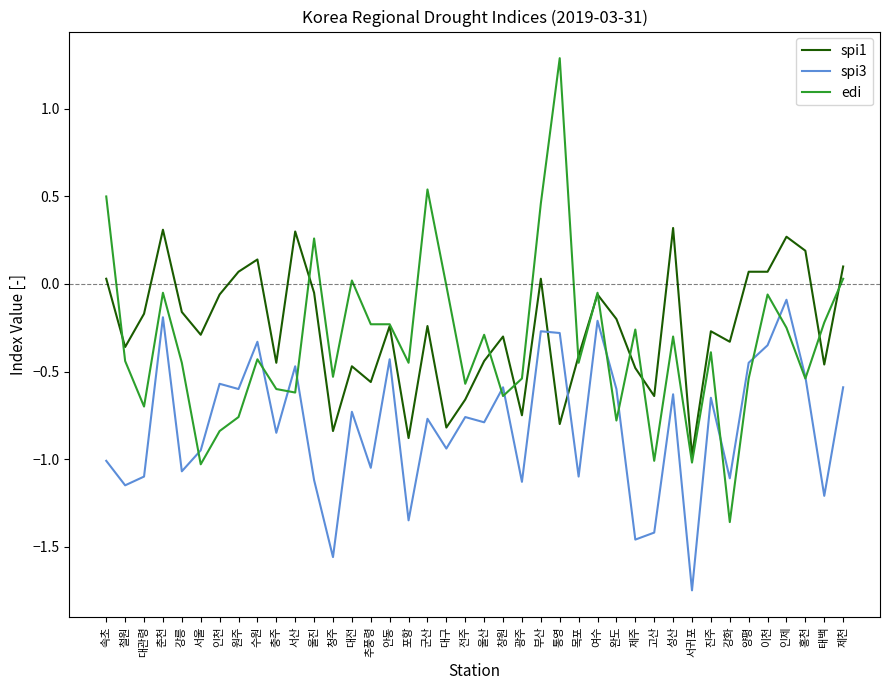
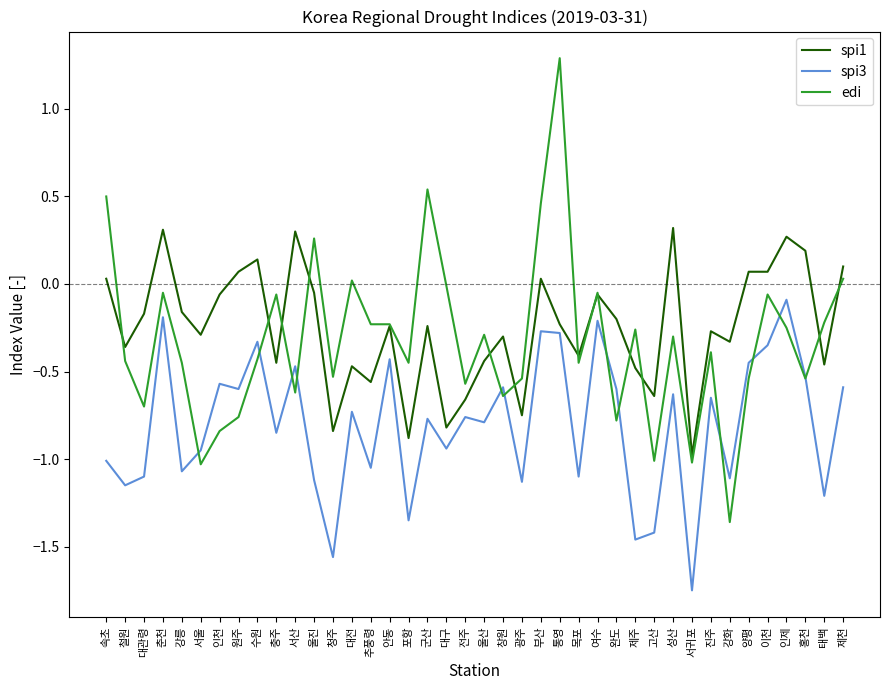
  {
    "spi1": {
      "속초": 0.03,
      "철원": -0.36,
      "대관령": -0.17,
      "춘천": 0.31,
      "강릉": -0.16,
      "서울": -0.29,
      "인천": -0.06,
      "원주": 0.07,
      "수원": 0.14,
      "충주": -0.45,
      "서산": 0.30,
      "울진": -0.05,
      "청주": -0.84,
      "대전": -0.47,
      "추풍령": -0.56,
      "포항": -0.88,
      "군산": -0.24,
      "대구": -0.82,
      "전주": -0.66,
      "울산": -0.44,
      "창원": -0.30,
      "광주": -0.75,
      "부산": 0.03,
-     "통영": -0.80,
+     "통영": -0.23,
      "목포": -0.41,
      "완도": -0.20,
      "제주": -0.48,
      "고산": -0.64,
      "성산": 0.32,
      "서귀포": -0.98,
      "진주": -0.27,
      "강화": -0.33,
      "양평": 0.07,
      "이천": 0.07,
      "인제": 0.27,
      "홍천": 0.19,
      "태백": -0.46,
      "제천": 0.10
    },
    "spi3": {
      "속초": -1.01,
      "철원": -1.15,
      "대관령": -1.10,
      "춘천": -0.19,
      "강릉": -1.07,
      "서울": -0.95,
      "인천": -0.57,
      "원주": -0.60,
      "수원": -0.33,
      "충주": -0.85,
      "서산": -0.47,
      "울진": -1.12,
      "청주": -1.56,
      "대전": -0.73,
      "추풍령": -1.05,
      "안동": -0.43,
      "포항": -1.35,
      "군산": -0.77,
      "대구": -0.94,
      "전주": -0.76,
      "울산": -0.79,
      "창원": -0.59,
      "광주": -1.13,
      "부산": -0.27,
      "통영": -0.28,
      "목포": -1.10,
      "여수": -0.21,
      "완도": -0.60,
      "제주": -1.46,
      "고산": -1.42,
      "성산": -0.63,
      "서귀포": -1.75,
      "진주": -0.65,
      "강화": -1.11,
      "양평": -0.45,
      "이천": -0.35,
      "인제": -0.09,
      "태백": -1.21,
      "제천": -0.59
    },
    "edi": {
      "속초": 0.50,
      "철원": -0.44,
      "대관령": -0.70,
      "춘천": -0.05,
      "강릉": -0.45,
      "서울": -1.03,
      "인천": -0.84,
      "원주": -0.76,
      "수원": -0.43,
-     "충주": -0.60,
+     "충주": -0.06,
      "서산": -0.62,
      "울진": 0.26,
      "청주": -0.53,
      "대전": 0.02,
      "추풍령": -0.23,
      "포항": -0.45,
      "군산": 0.54,
      "대구": -0.01,
      "전주": -0.57,
      "울산": -0.29,
      "창원": -0.64,
      "광주": -0.54,
      "부산": 0.46,
      "통영": 1.29,
      "목포": -0.45,
      "완도": -0.78,
      "제주": -0.26,
      "고산": -1.01,
      "성산": -0.30,
      "서귀포": -1.02,
      "진주": -0.39,
      "강화": -1.36,
      "양평": -0.54,
      "이천": -0.06,
      "인제": -0.25,
      "태백": -0.22,
      "제천": 0.03
    }
  }
